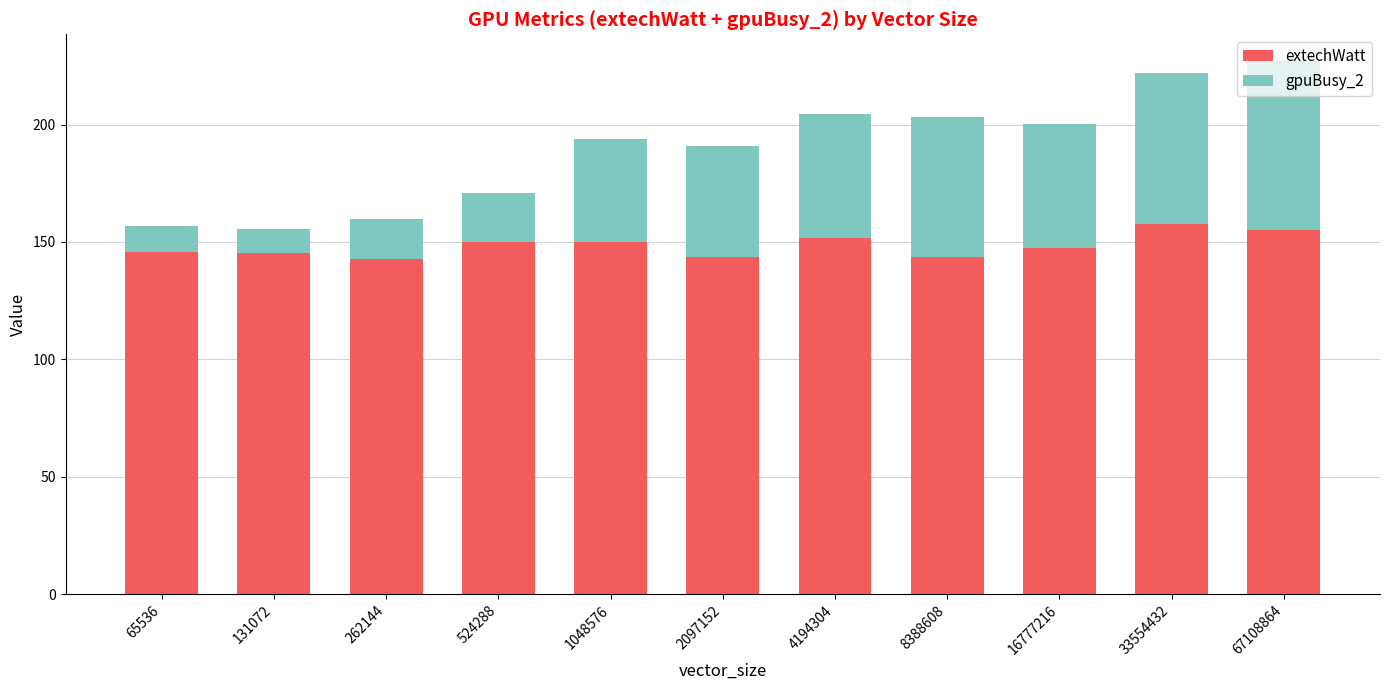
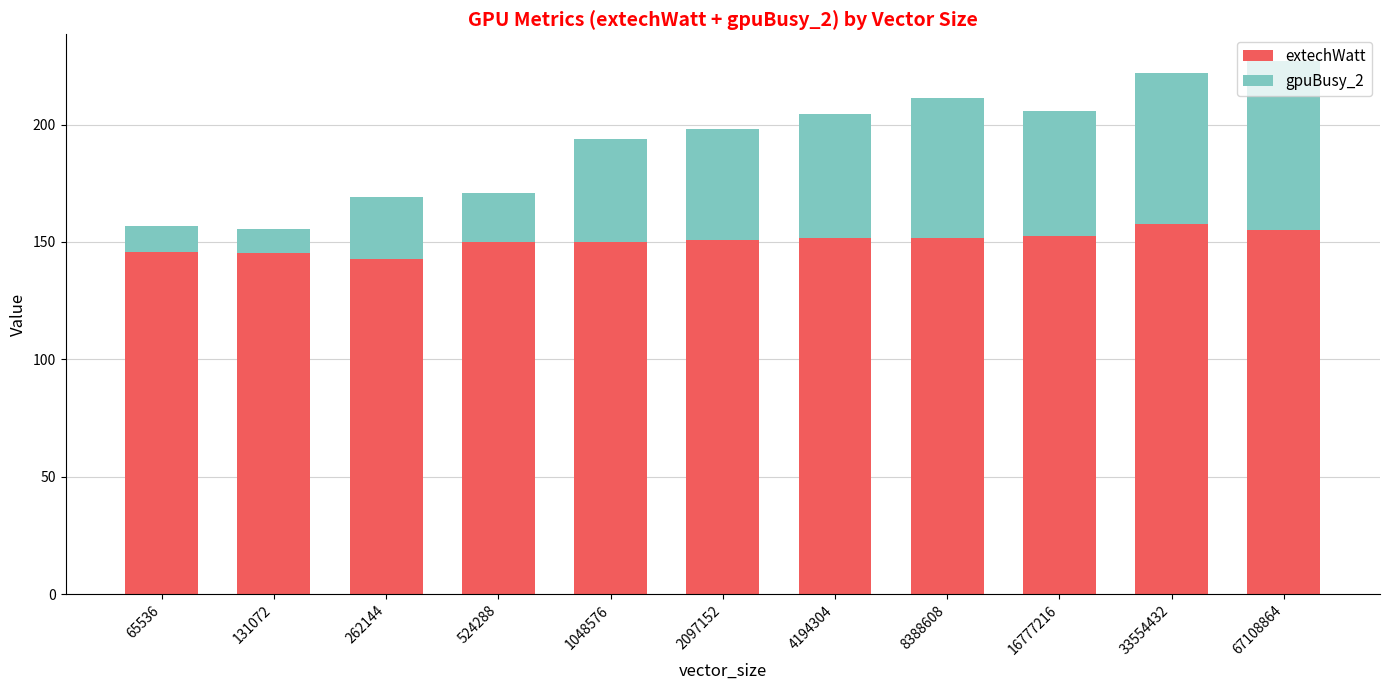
  {
    "extechWatt": {
      "65536": 146,
      "131072": 145,
      "262144": 143,
      "524288": 150,
      "1048576": 150,
-     "2097152": 144,
+     "2097152": 151,
      "4194304": 152,
-     "8388608": 144,
-     "16777216": 147,
+     "8388608": 152,
+     "16777216": 152,
      "33554432": 158,
      "67108864": 155
    },
    "gpuBusy_2": {
      "65536": 11,
      "131072": 10,
-     "262144": 17,
+     "262144": 27,
      "524288": 21,
      "1048576": 44,
      "2097152": 47,
      "4194304": 53,
      "8388608": 60,
      "16777216": 53,
      "33554432": 65
    }
  }
